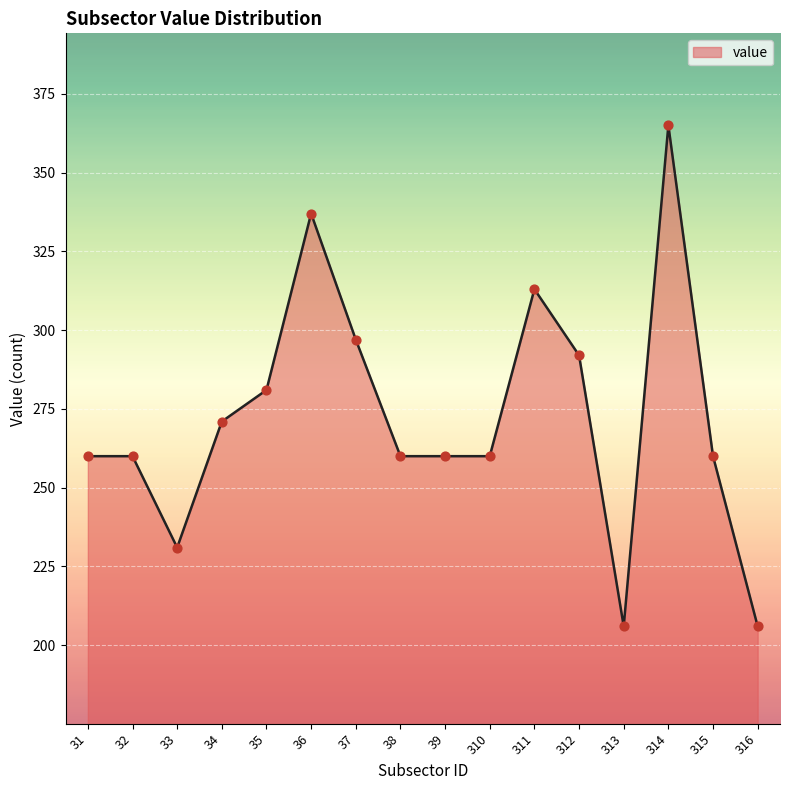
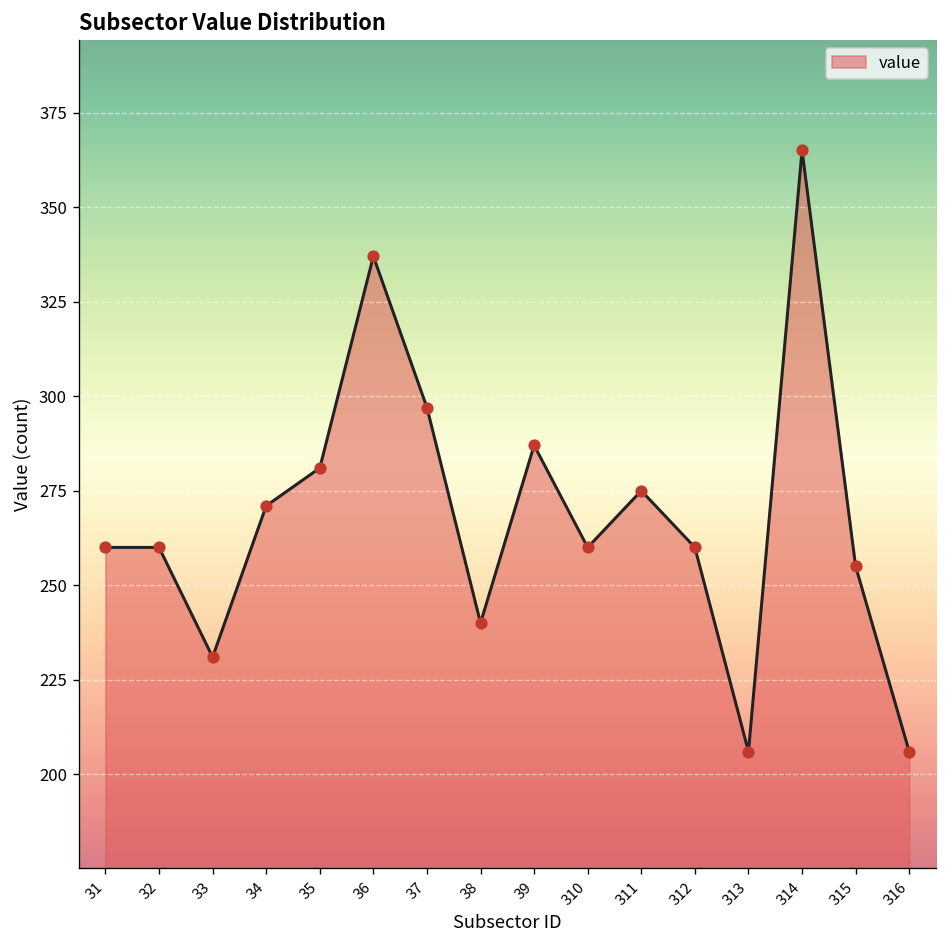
  {
    "31": 260,
    "32": 260,
    "33": 231,
    "34": 271,
    "35": 281,
    "36": 337,
    "37": 297,
-   "38": 260,
-   "39": 260,
+   "38": 240,
+   "39": 287,
    "310": 260,
-   "311": 313,
-   "312": 292,
+   "311": 275,
+   "312": 260,
    "313": 206,
    "314": 365,
-   "315": 260,
+   "315": 255,
    "316": 206
  }
